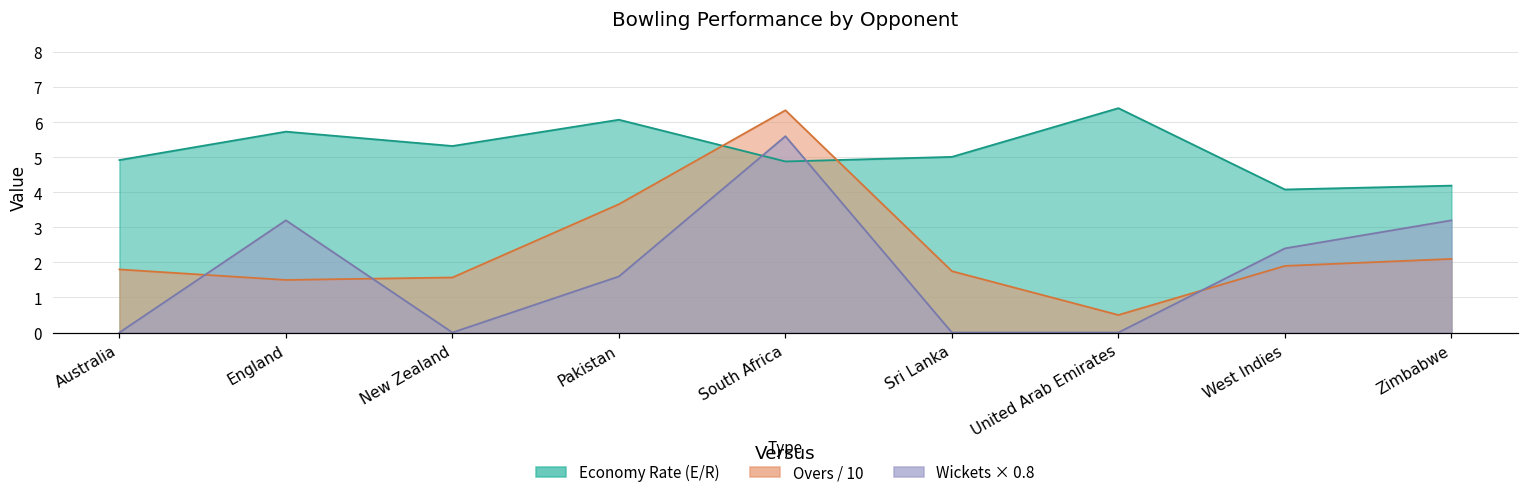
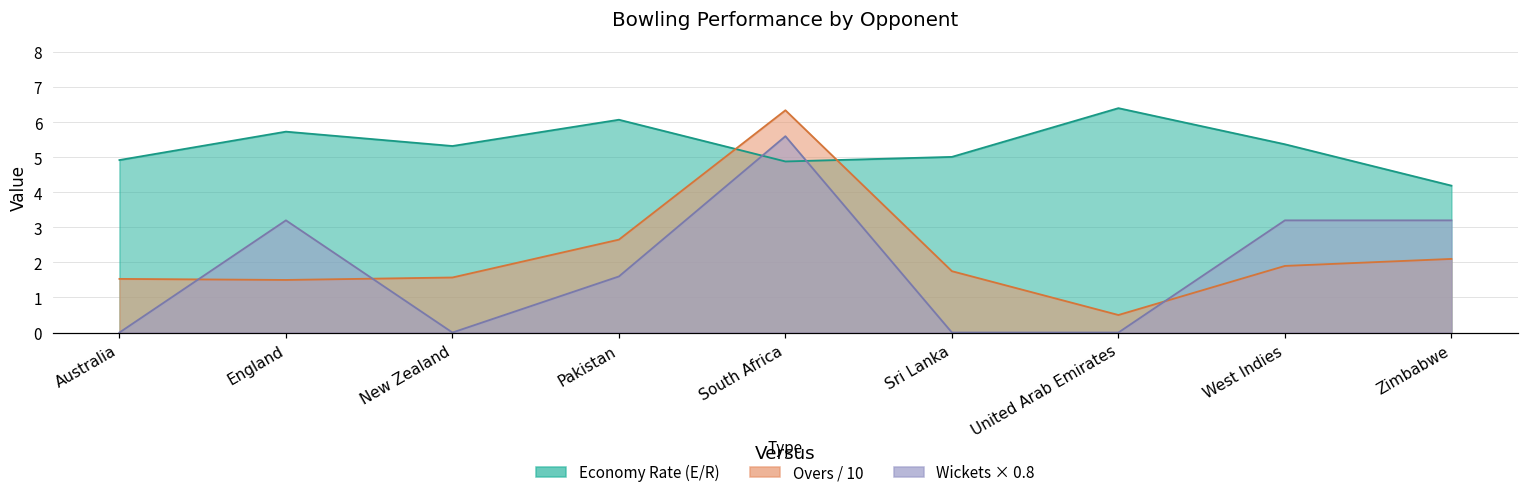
  {
    "Economy Rate (E/R)": {
      "Australia": 4.9,
      "England": 5.7,
      "New Zealand": 5.3,
      "Pakistan": 6.1,
      "South Africa": 4.9,
      "Sri Lanka": 5.0,
      "United Arab Emirates": 6.4,
-     "West Indies": 4.1,
+     "West Indies": 5.4,
      "Zimbabwe": 4.2
    },
    "Overs / 10": {
-     "Australia": 1.8,
+     "Australia": 1.5,
      "England": 1.5,
      "New Zealand": 1.6,
-     "Pakistan": 3.7,
+     "Pakistan": 2.7,
      "South Africa": 6.3,
      "Sri Lanka": 1.8,
      "United Arab Emirates": 0.5,
      "West Indies": 1.9,
      "Zimbabwe": 2.1
    },
    "Wickets × 0.8": {
      "Australia": 0.0,
      "England": 3.2,
      "New Zealand": 0.0,
      "Pakistan": 1.6,
      "South Africa": 5.6,
      "Sri Lanka": 0.0,
      "United Arab Emirates": 0.0,
-     "West Indies": 2.4,
+     "West Indies": 3.2,
      "Zimbabwe": 3.2
    }
  }
